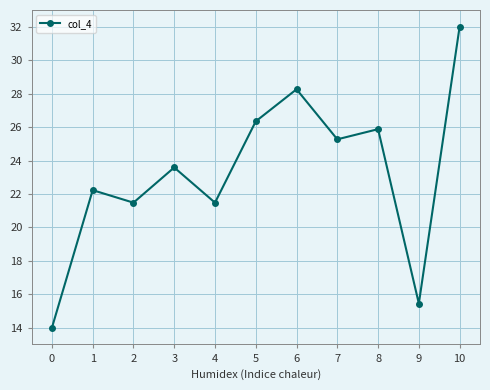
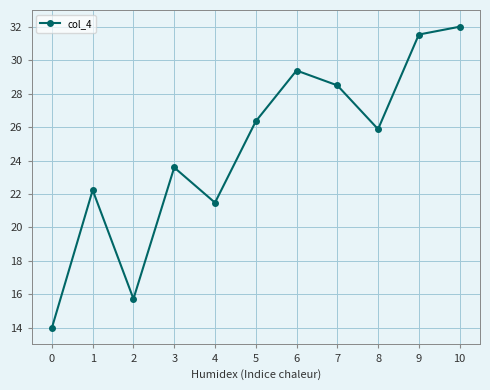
  {
    "0": 14.0,
    "1": 22.2,
-   "2": 21.5,
+   "2": 15.7,
    "3": 23.6,
    "4": 21.5,
    "5": 26.3,
-   "6": 28.3,
-   "7": 25.3,
+   "6": 29.4,
+   "7": 28.5,
    "8": 25.9,
-   "9": 15.4,
+   "9": 31.5,
    "10": 32.0
  }
